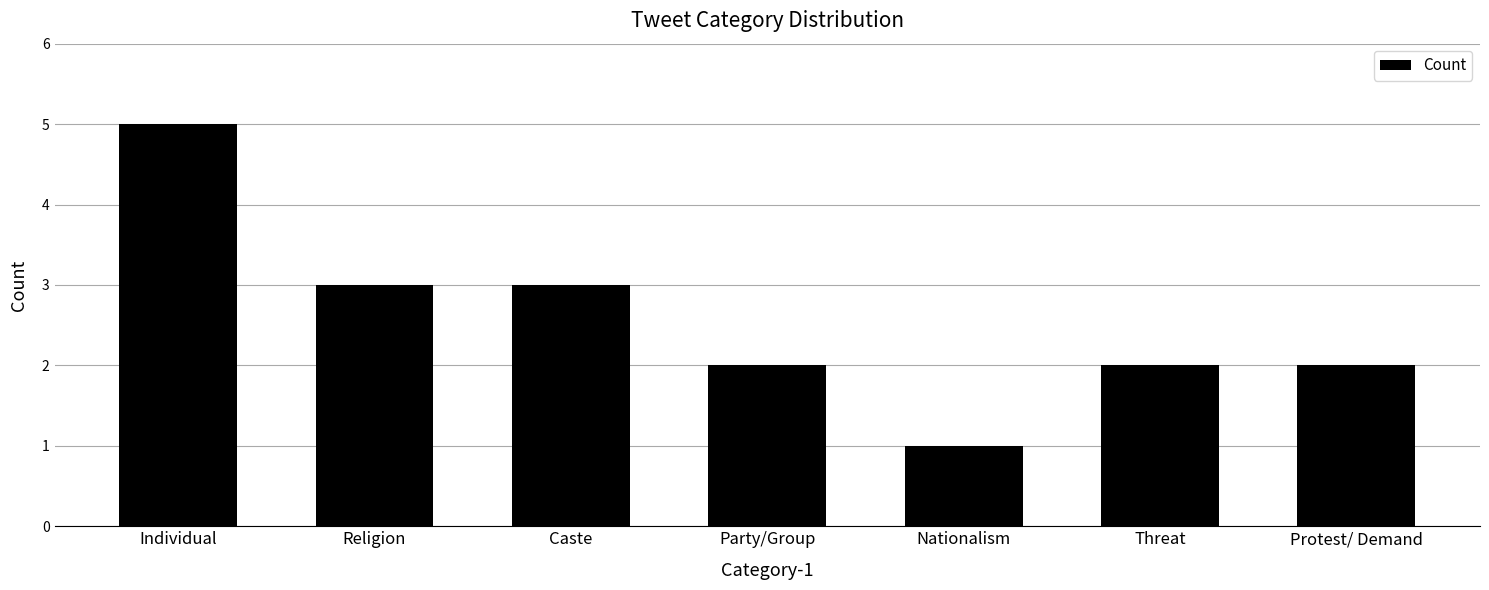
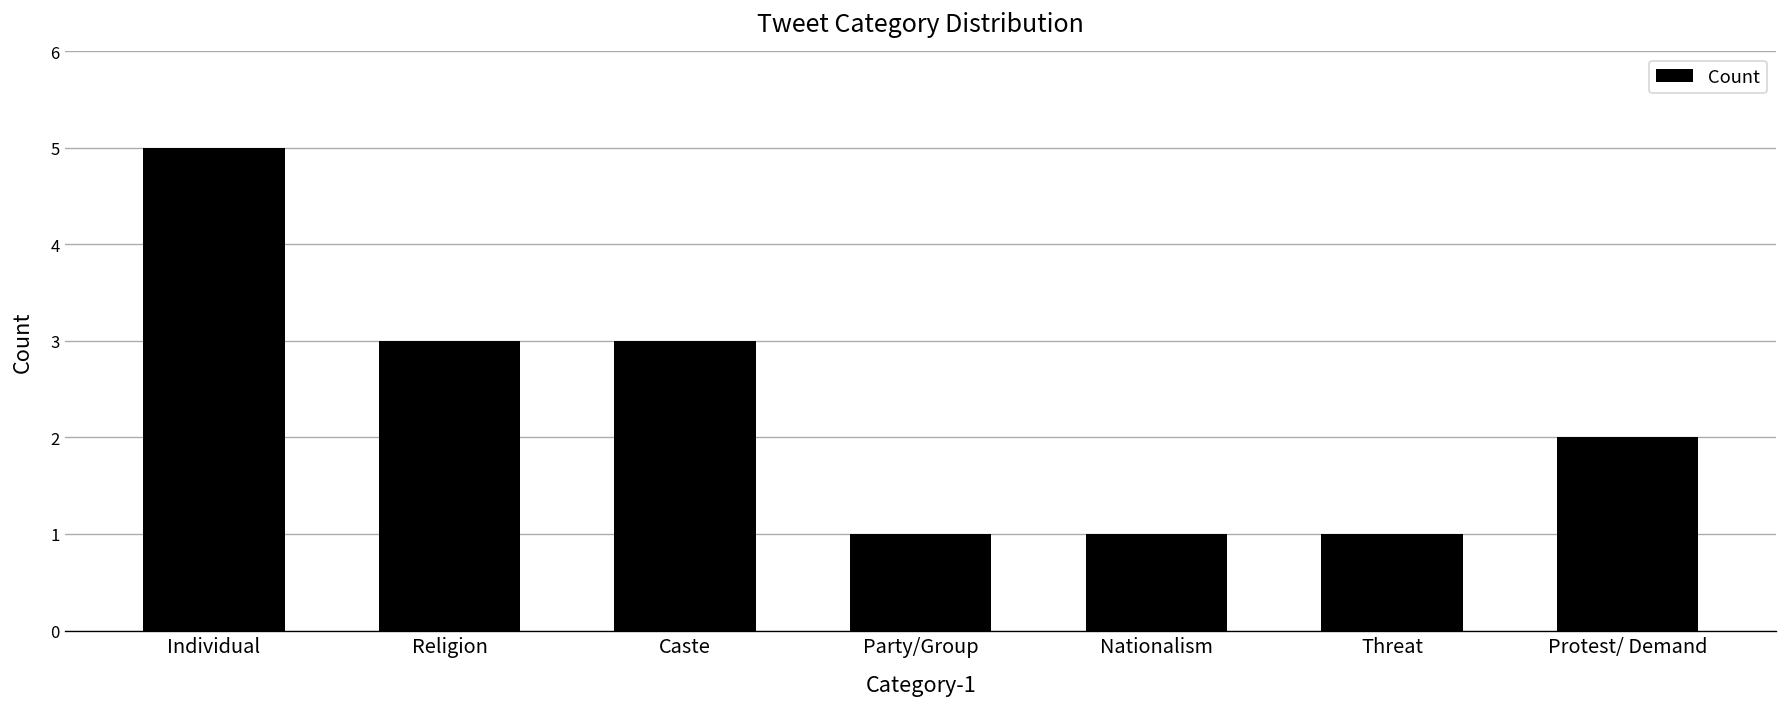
  {
    "Individual": 5,
    "Religion": 3,
    "Caste": 3,
-   "Party/Group": 2,
+   "Party/Group": 1,
    "Nationalism": 1,
-   "Threat": 2,
+   "Threat": 1,
    "Protest/ Demand": 2
  }
